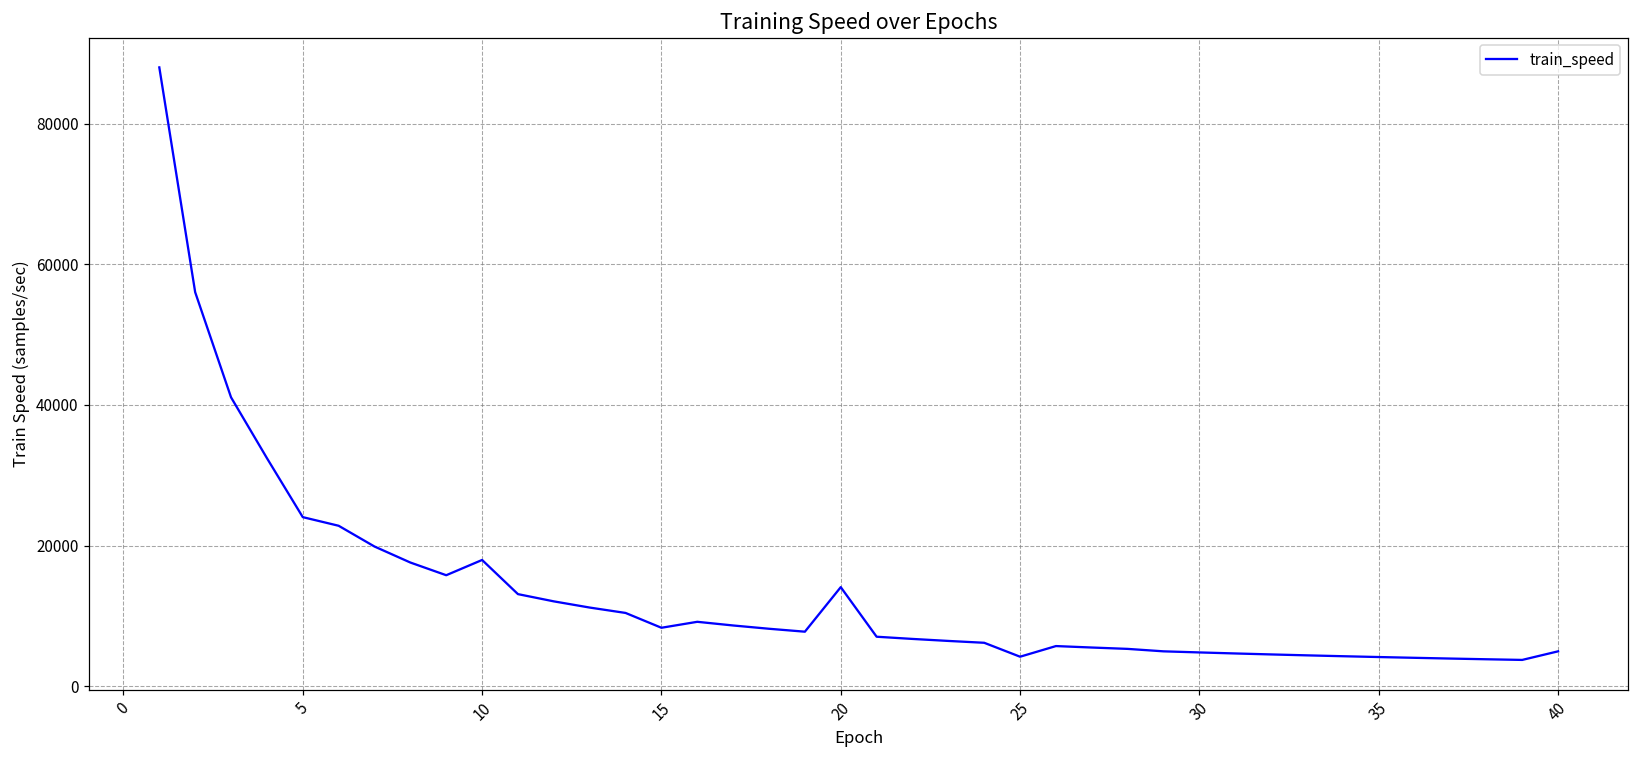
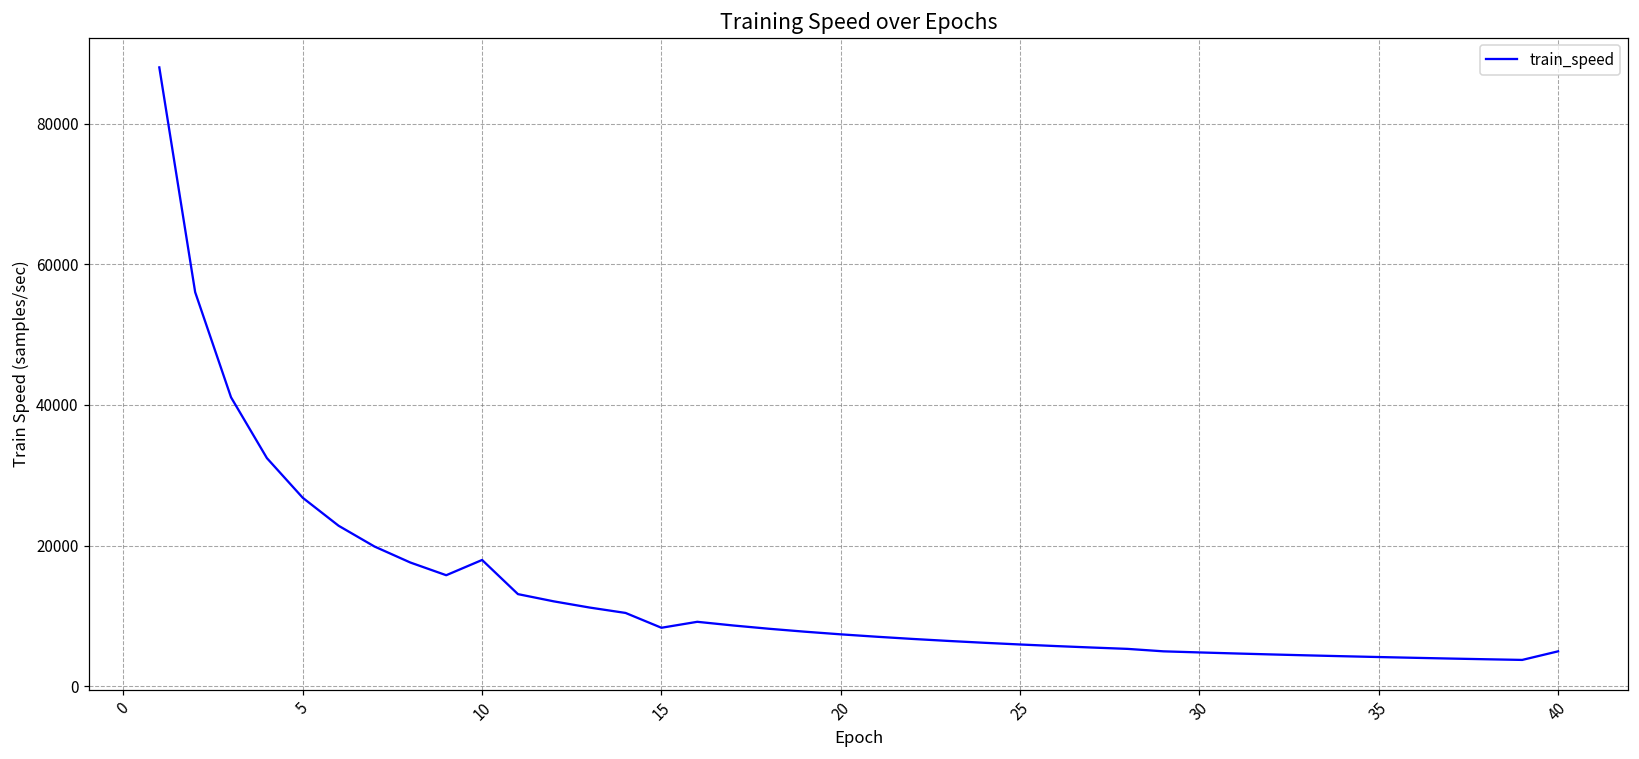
  {
-   "5": 24000,
+   "5": 27000,
    "10": 18000,
    "15": 8000,
-   "20": 14000,
-   "25": 4000,
+   "20": 7000,
+   "25": 6000,
    "30": 5000,
    "35": 4000,
    "40": 5000
  }
